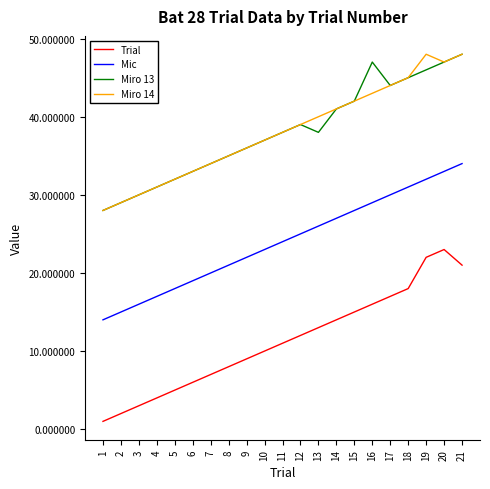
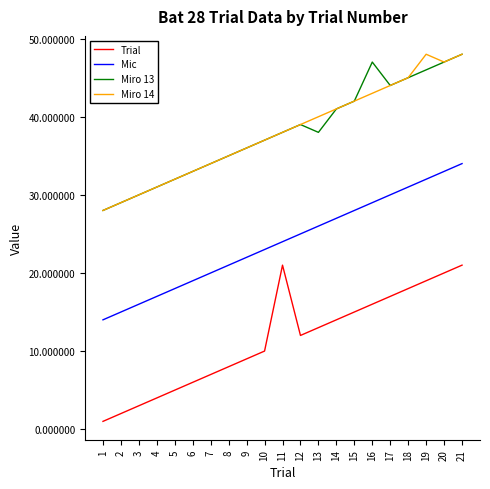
  {
    "Trial": {
      "1": 1,
      "2": 2,
      "3": 3,
      "4": 4,
      "5": 5,
      "6": 6,
      "7": 7,
      "8": 8,
      "9": 9,
      "10": 10,
-     "11": 11,
+     "11": 21,
      "12": 12,
      "13": 13,
      "14": 14,
      "15": 15,
      "16": 16,
      "17": 17,
      "18": 18,
-     "19": 22,
-     "20": 23,
+     "19": 19,
+     "20": 20,
      "21": 21
    },
    "Mic": {
      "1": 14,
      "2": 15,
      "3": 16,
      "4": 17,
      "5": 18,
      "6": 19,
      "7": 20,
      "8": 21,
      "9": 22,
      "10": 23,
      "11": 24,
      "12": 25,
      "13": 26,
      "14": 27,
      "15": 28,
      "16": 29,
      "17": 30,
      "18": 31,
      "19": 32,
      "20": 33,
      "21": 34
    },
    "Miro 13": {
      "13": 38,
      "16": 47,
      "19": 46
    },
    "Miro 14": {
      "13": 40,
      "16": 43,
      "19": 48
    }
  }
